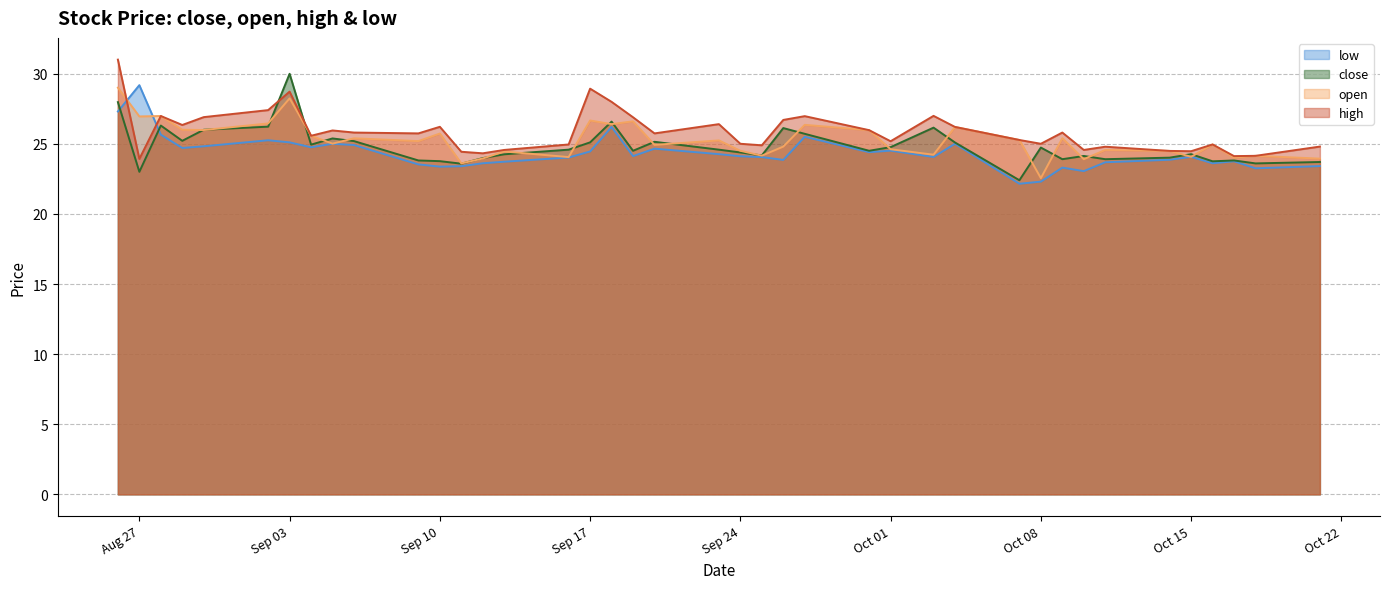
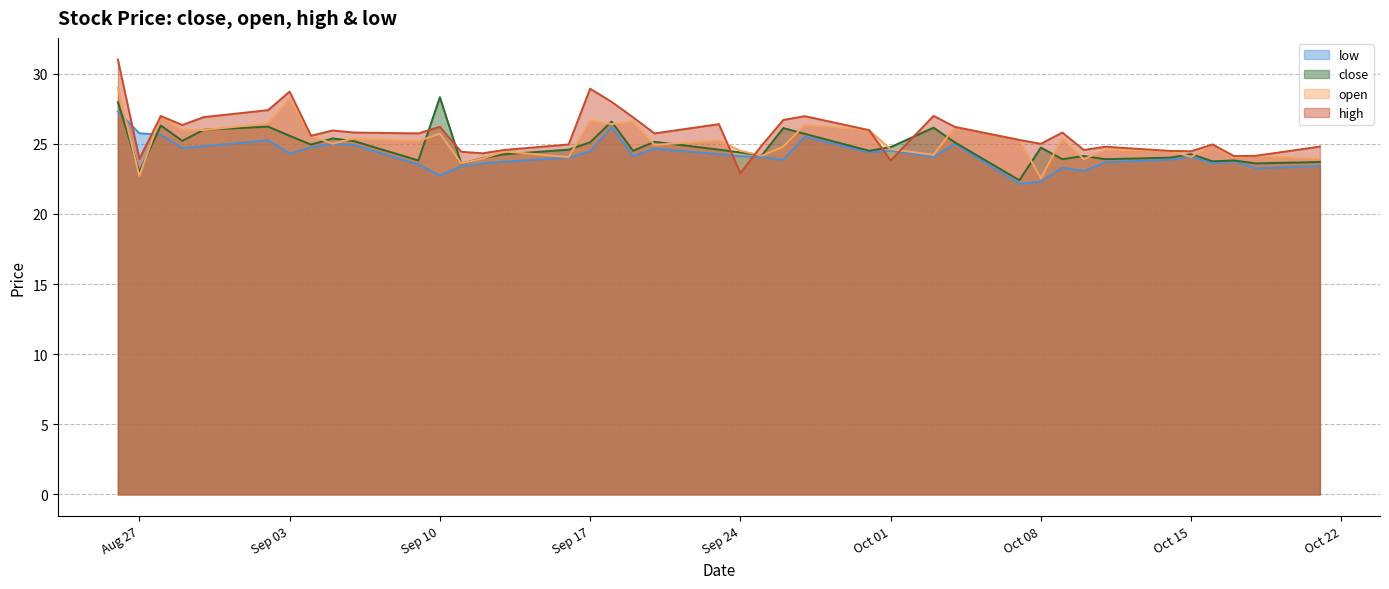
  {
    "low": {
-     "Aug 27": 29.2,
-     "Sep 03": 25.1,
-     "Sep 10": 23.4,
+     "Aug 27": 25.8,
+     "Sep 03": 24.3,
+     "Sep 10": 22.7,
      "Sep 17": 24.5,
      "Sep 24": 24.1,
      "Oct 08": 22.3
    },
    "close": {
      "Aug 27": 23.0,
-     "Sep 03": 30.0,
-     "Sep 10": 23.8,
+     "Sep 03": 25.6,
+     "Sep 10": 28.3,
      "Sep 17": 25.1,
      "Oct 08": 24.7,
      "Oct 15": 24.3
    },
    "open": {
-     "Aug 27": 27.0,
+     "Aug 27": 22.7,
      "Sep 03": 28.2,
      "Sep 10": 25.7,
      "Sep 17": 26.7,
      "Oct 08": 22.6
    },
    "high": {
      "Aug 27": 23.9,
      "Sep 03": 28.7,
      "Sep 10": 26.2,
      "Sep 17": 28.9,
-     "Sep 24": 25.0,
-     "Oct 01": 25.2,
+     "Sep 24": 22.9,
+     "Oct 01": 23.8,
      "Oct 08": 25.0,
      "Oct 15": 24.5
    }
  }
